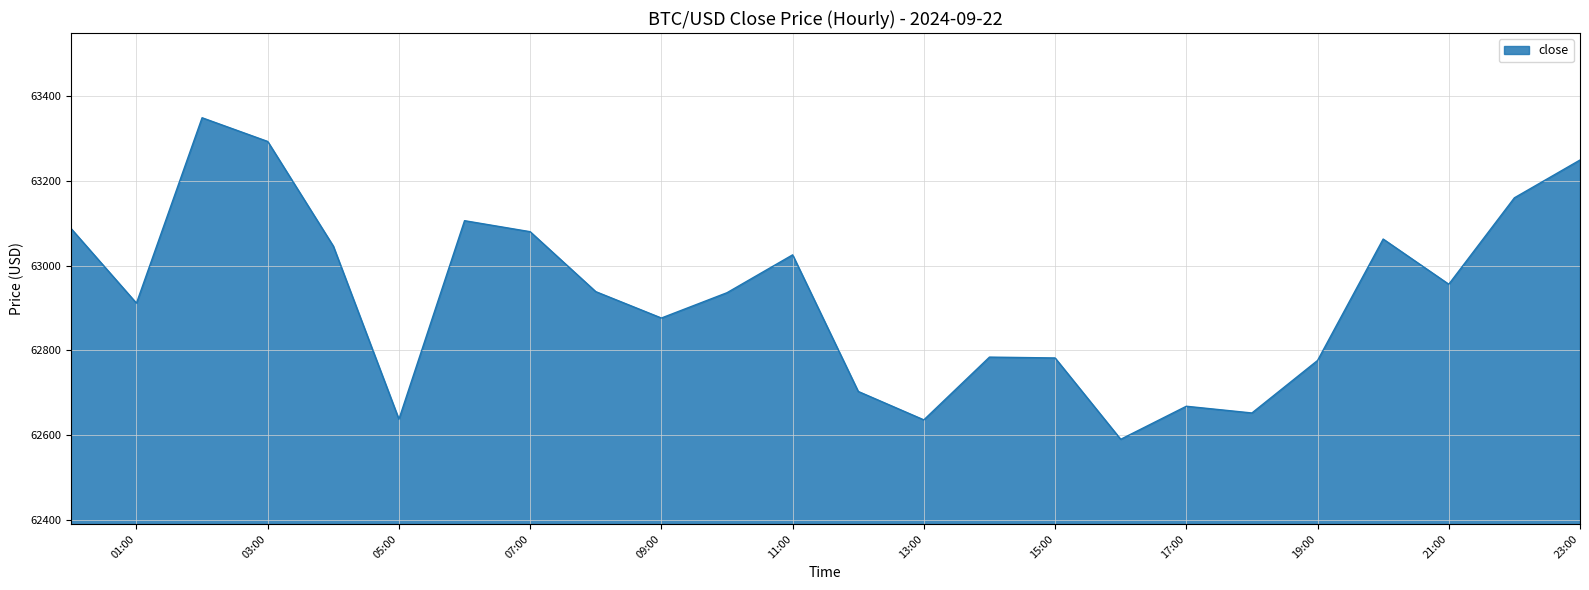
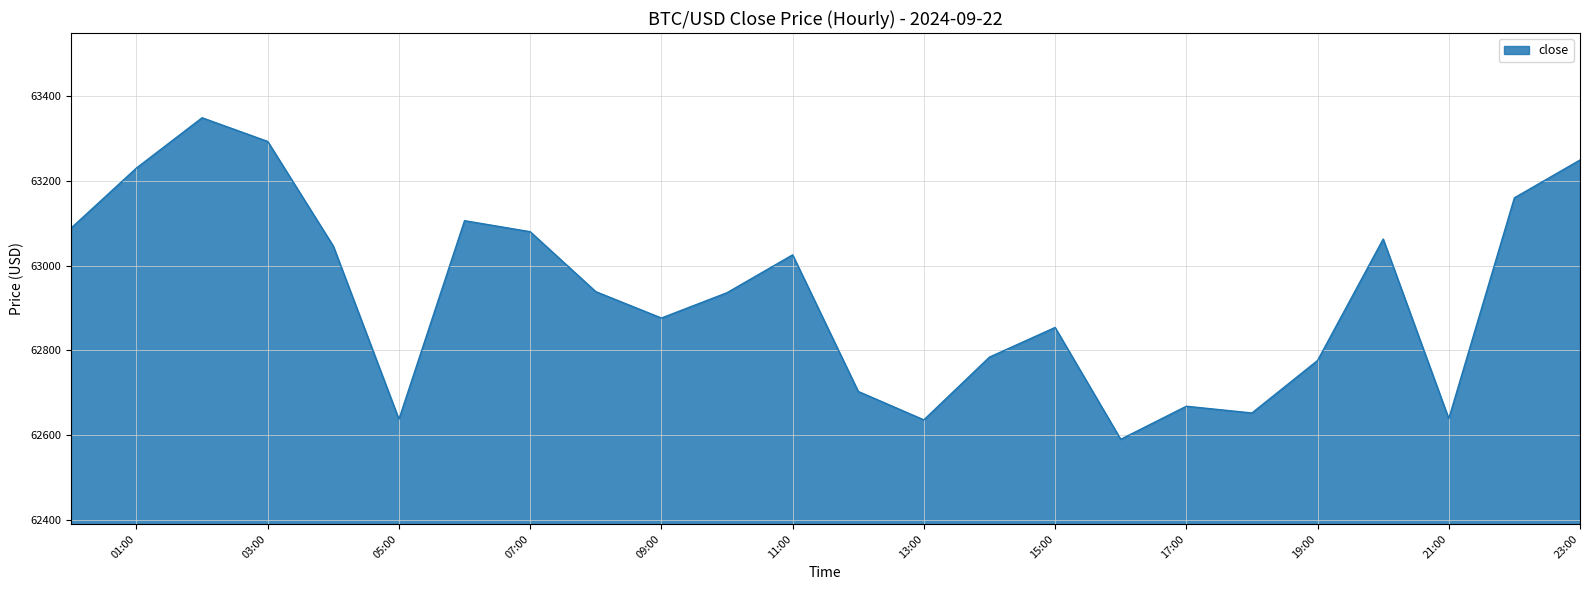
  {
-   "01:00": 62910,
+   "01:00": 63230,
    "03:00": 63290,
    "05:00": 62640,
    "07:00": 63080,
    "09:00": 62880,
    "11:00": 63030,
    "13:00": 62640,
-   "15:00": 62780,
+   "15:00": 62850,
    "17:00": 62670,
    "19:00": 62780,
-   "21:00": 62960,
+   "21:00": 62640,
    "23:00": 63250
  }
